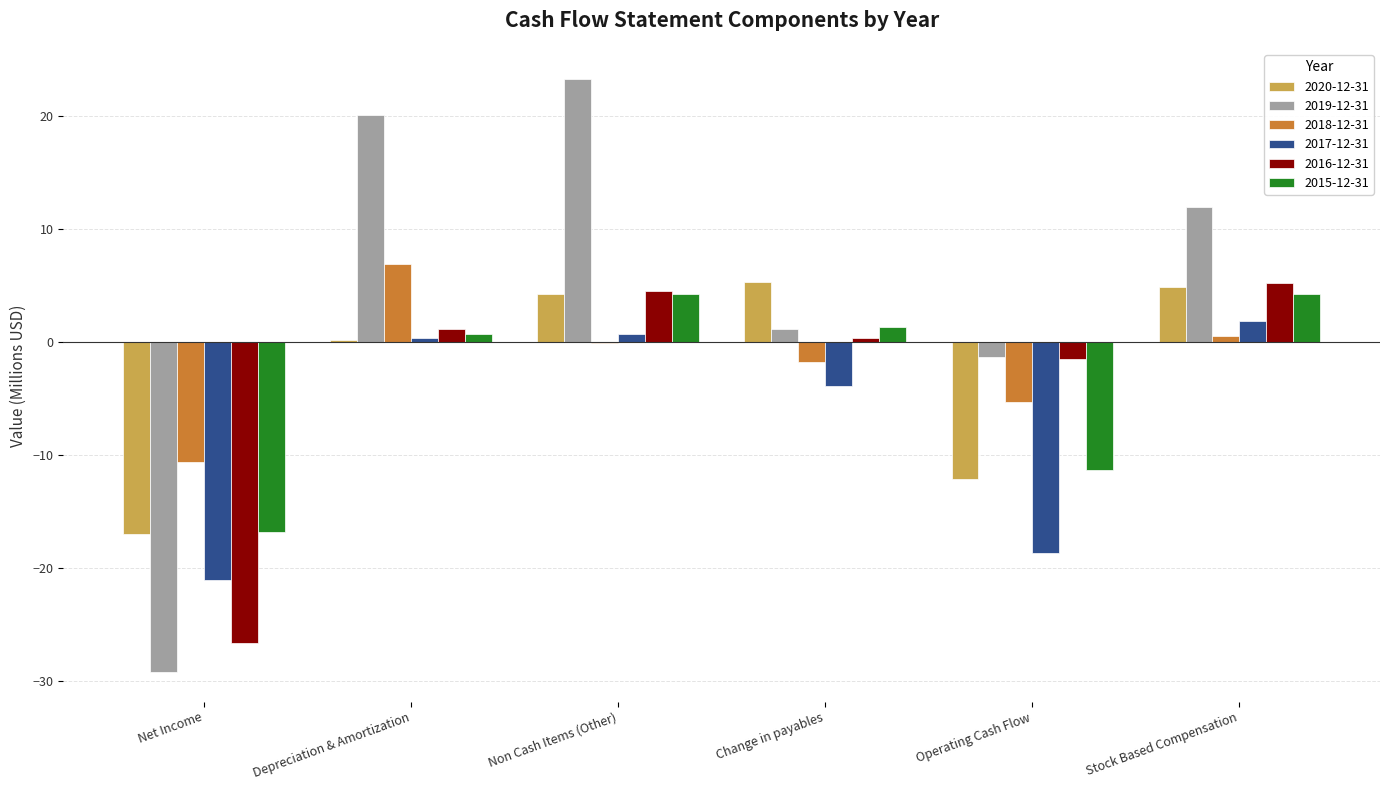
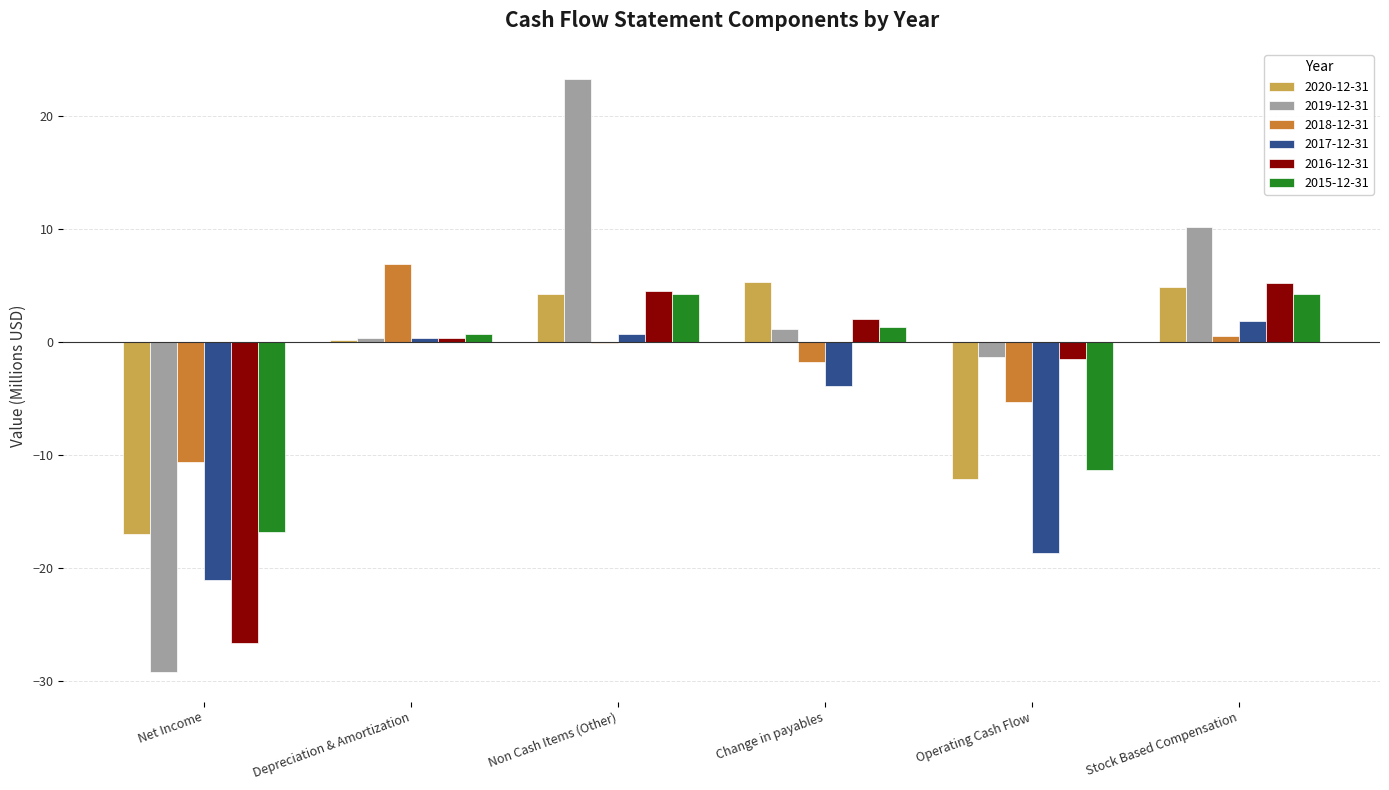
  {
    "2019-12-31": {
      "Net Income": -29.1,
-     "Depreciation & Amortization": 20.1,
+     "Depreciation & Amortization": 0.4,
      "Non Cash Items (Other)": 23.3,
      "Change in payables": 1.2,
      "Operating Cash Flow": -1.3,
-     "Stock Based Compensation": 12.0
+     "Stock Based Compensation": 10.2
    },
    "2017-12-31": {
      "Net Income": -21.0,
      "Depreciation & Amortization": 0.4,
      "Non Cash Items (Other)": 0.8,
      "Change in payables": -3.9,
      "Operating Cash Flow": -18.6,
      "Stock Based Compensation": 1.9
    },
    "2016-12-31": {
      "Net Income": -26.6,
-     "Depreciation & Amortization": 1.2,
+     "Depreciation & Amortization": 0.4,
      "Non Cash Items (Other)": 4.5,
-     "Change in payables": 0.4,
+     "Change in payables": 2.1,
      "Operating Cash Flow": -1.5,
      "Stock Based Compensation": 5.2
    },
    "2015-12-31": {
      "Net Income": -16.7,
      "Depreciation & Amortization": 0.7,
      "Non Cash Items (Other)": 4.3,
      "Change in payables": 1.4,
      "Operating Cash Flow": -11.3,
      "Stock Based Compensation": 4.3
    }
  }
